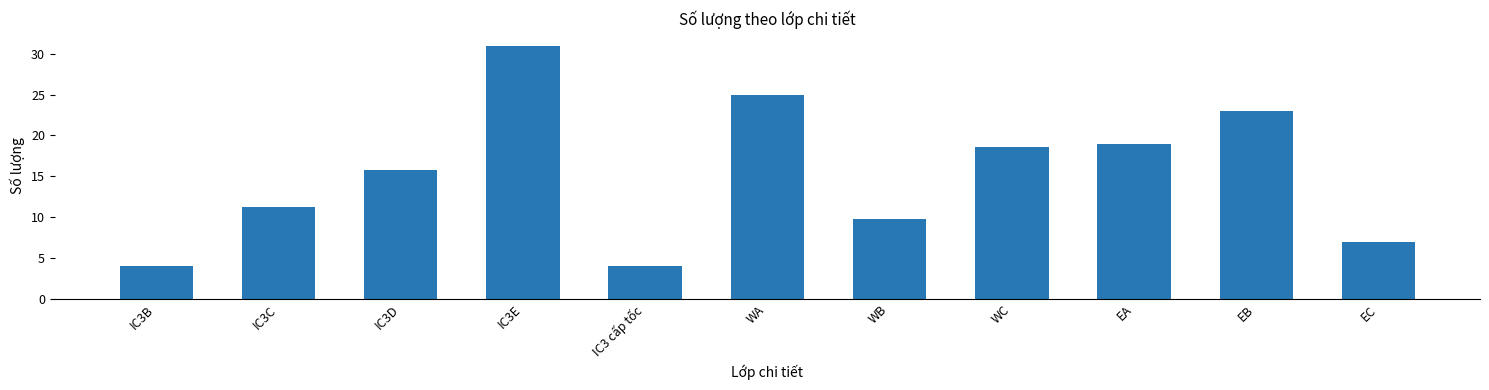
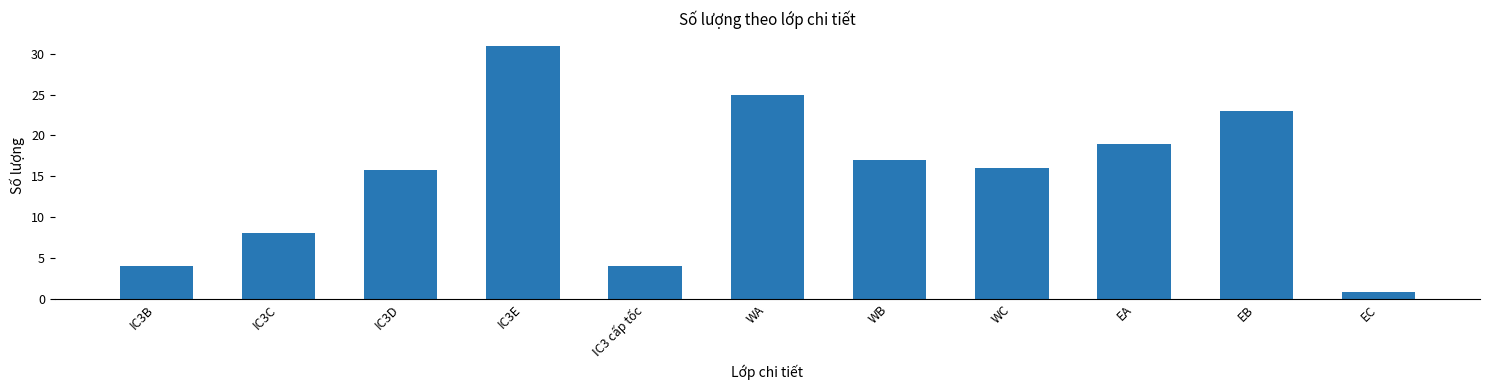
  {
    "IC3B": 4,
-   "IC3C": 11,
+   "IC3C": 8,
    "IC3D": 16,
    "IC3E": 31,
    "IC3 cấp tốc": 4,
    "WA": 25,
-   "WB": 10,
-   "WC": 19,
+   "WB": 17,
+   "WC": 16,
    "EA": 19,
    "EB": 23,
-   "EC": 7
+   "EC": 1
  }
